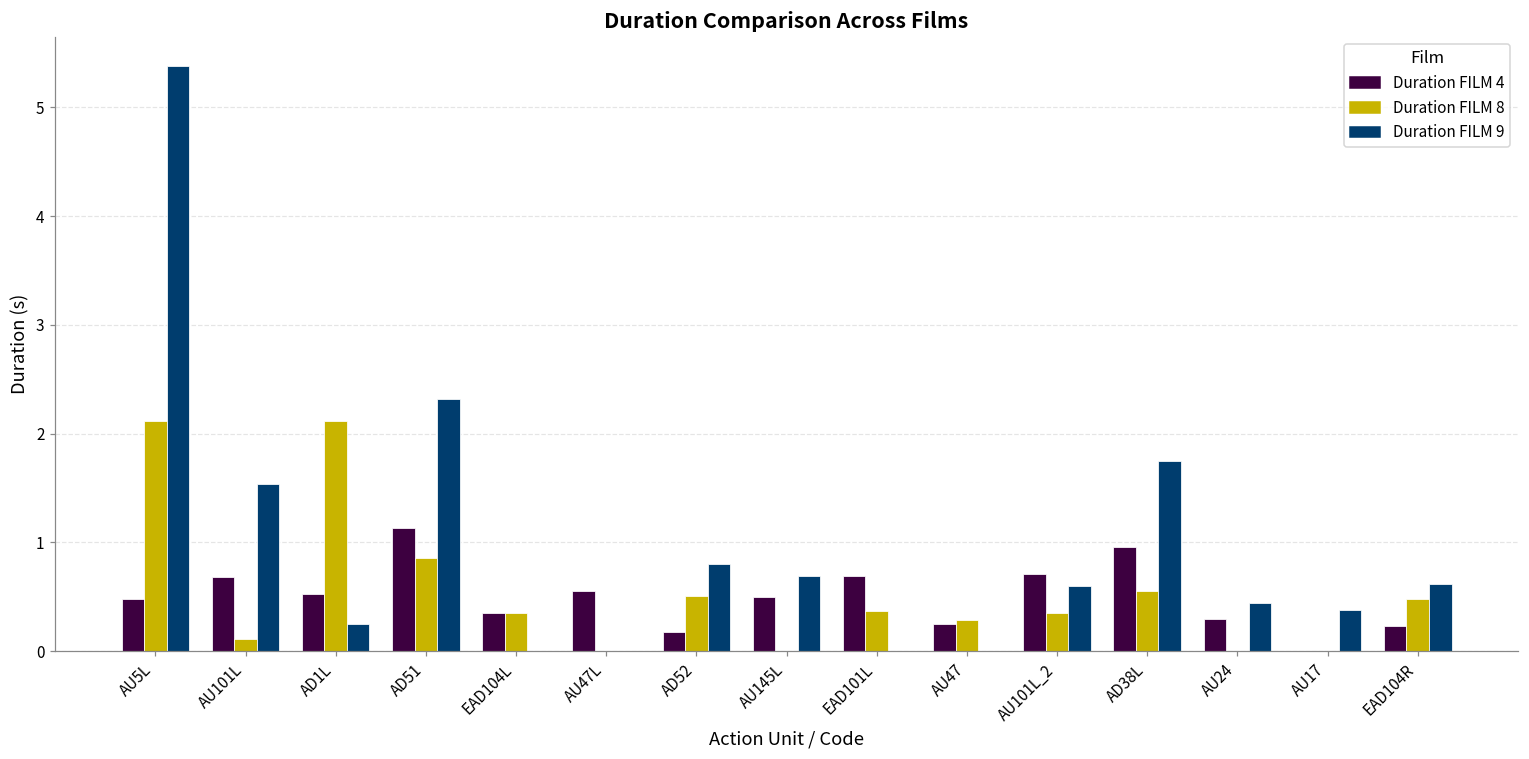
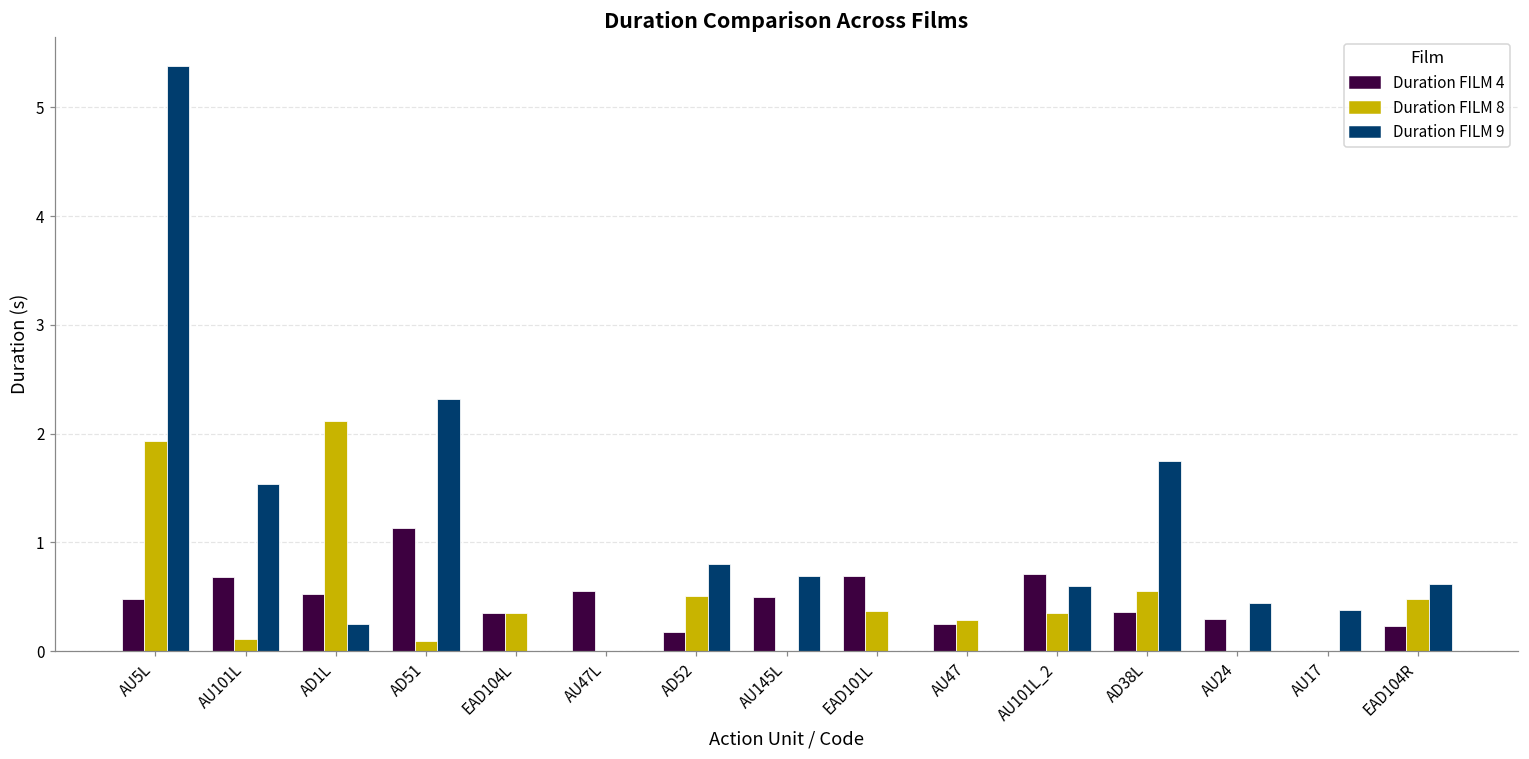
  {
    "Duration FILM 4": {
      "AU5L": 0.5,
      "AU101L": 0.7,
      "AD1L": 0.5,
      "AD51": 1.1,
      "EAD104L": 0.4,
      "AU47L": 0.6,
      "AD52": 0.2,
      "AU145L": 0.5,
      "EAD101L": 0.7,
      "AU47": 0.3,
      "AU101L_2": 0.7,
-     "AD38L": 1.0,
+     "AD38L": 0.4,
      "AU24": 0.3,
      "AU17": 0.0,
      "EAD104R": 0.2
    },
    "Duration FILM 8": {
-     "AU5L": 2.1,
+     "AU5L": 1.9,
      "AU101L": 0.1,
      "AD1L": 2.1,
-     "AD51": 0.9,
+     "AD51": 0.1,
      "EAD104L": 0.4,
      "AU47L": 0.0,
      "AD52": 0.5,
      "AU145L": 0.0,
      "EAD101L": 0.4,
      "AU47": 0.3,
      "AU101L_2": 0.4,
      "AD38L": 0.6,
      "AU24": 0.0,
      "AU17": 0.0,
      "EAD104R": 0.5
    },
    "Duration FILM 9": {
      "AU5L": 5.4,
      "AU101L": 1.5,
      "AD1L": 0.3,
      "AD51": 2.3,
      "EAD104L": 0.0,
      "AU47L": 0.0,
      "AD52": 0.8,
      "AU145L": 0.7,
      "EAD101L": 0.0,
      "AU47": 0.0,
      "AU101L_2": 0.6,
      "AD38L": 1.8,
      "AU24": 0.4,
      "AU17": 0.4,
      "EAD104R": 0.6
    }
  }
